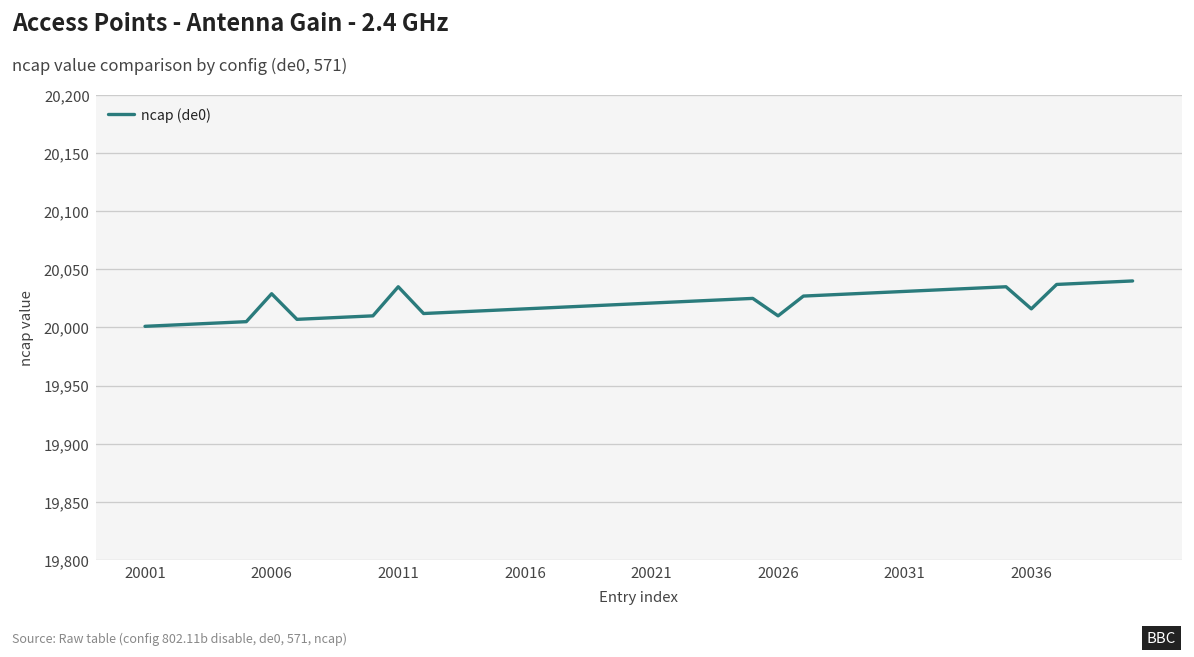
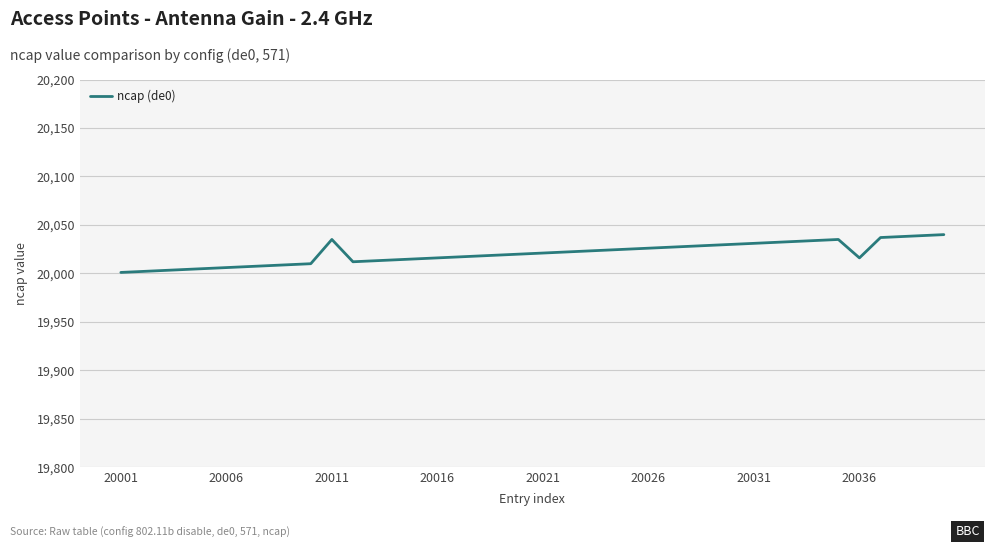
  {
    "20001": "20,000",
-   "20006": "20,030",
+   "20006": "20,010",
    "20011": "20,040",
    "20016": "20,020",
    "20021": "20,020",
-   "20026": "20,010",
+   "20026": "20,030",
    "20031": "20,030",
    "20036": "20,020"
  }
